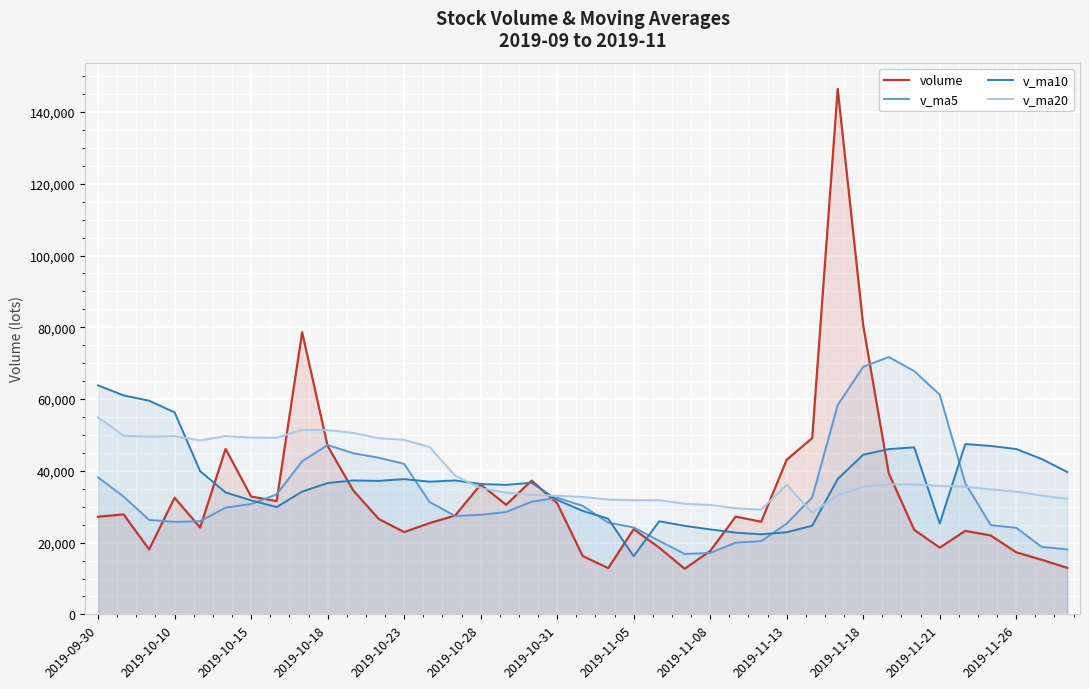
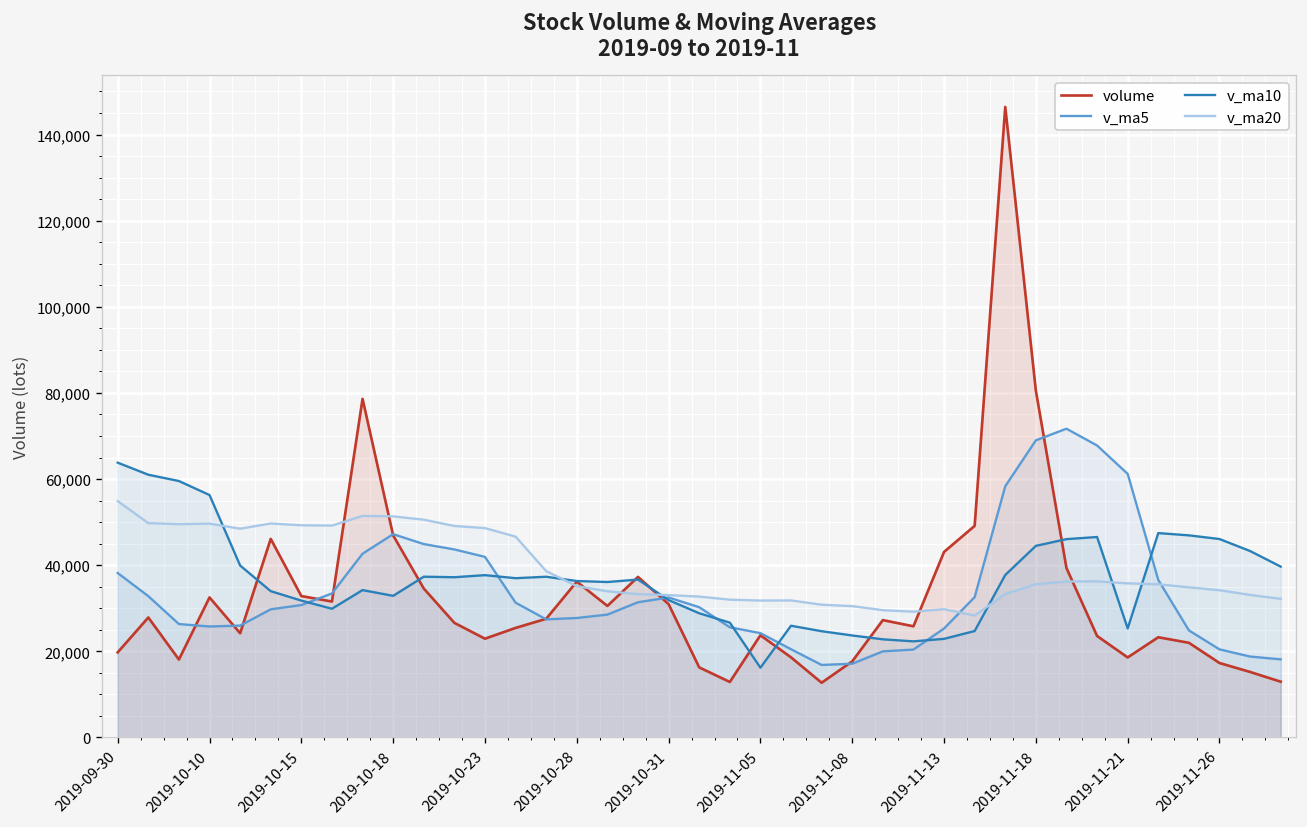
  {
    "volume": {
-     "2019-09-30": "27,000",
+     "2019-09-30": "20,000",
      "2019-10-10": "33,000",
      "2019-10-15": "33,000",
      "2019-10-23": "23,000",
      "2019-10-31": "31,000",
      "2019-11-13": "43,000",
      "2019-11-18": "81,000",
      "2019-11-21": "19,000",
      "2019-11-26": "17,000"
    },
    "v_ma5": {
      "2019-09-30": "38,000",
      "2019-10-10": "26,000",
      "2019-10-15": "31,000",
      "2019-10-23": "42,000",
      "2019-10-28": "28,000",
      "2019-11-13": "25,000",
      "2019-11-18": "69,000",
      "2019-11-21": "61,000",
-     "2019-11-26": "24,000"
+     "2019-11-26": "20,000"
    },
    "v_ma10": {
      "2019-09-30": "64,000",
      "2019-10-10": "56,000",
      "2019-10-15": "32,000",
-     "2019-10-18": "37,000",
+     "2019-10-18": "33,000",
      "2019-10-23": "38,000",
      "2019-11-05": "16,000",
      "2019-11-08": "24,000",
      "2019-11-13": "23,000",
      "2019-11-18": "44,000",
      "2019-11-21": "25,000",
      "2019-11-26": "46,000"
    },
    "v_ma20": {
      "2019-09-30": "55,000",
      "2019-10-10": "50,000",
      "2019-10-15": "49,000",
      "2019-10-18": "51,000",
      "2019-10-23": "49,000",
      "2019-10-28": "35,000",
      "2019-11-05": "32,000",
      "2019-11-08": "31,000",
-     "2019-11-13": "36,000",
+     "2019-11-13": "30,000",
      "2019-11-18": "36,000",
      "2019-11-21": "36,000",
      "2019-11-26": "34,000"
    }
  }
